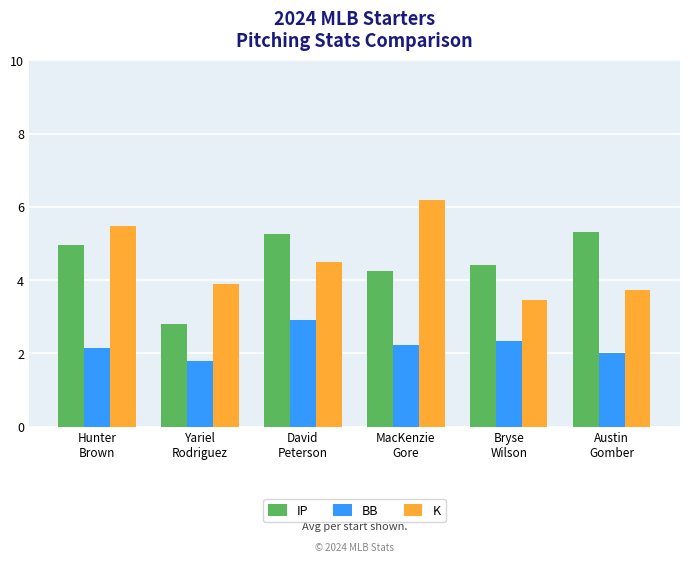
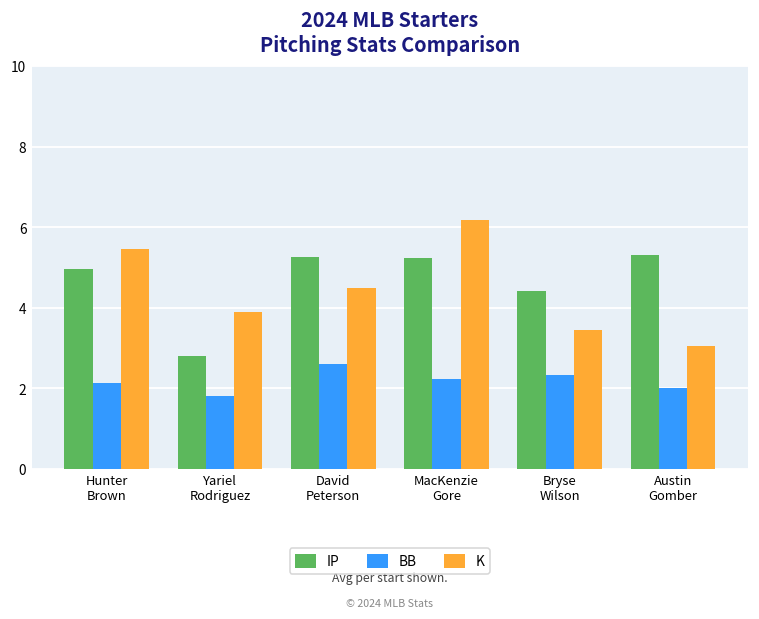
  {
    "IP": {
      "Hunter Brown": 5.0,
      "Yariel Rodriguez": 2.8,
      "David Peterson": 5.3,
-     "MacKenzie Gore": 4.2,
+     "MacKenzie Gore": 5.2,
      "Bryse Wilson": 4.4,
      "Austin Gomber": 5.3
    },
    "BB": {
      "Hunter Brown": 2.1,
      "Yariel Rodriguez": 1.8,
-     "David Peterson": 2.9,
+     "David Peterson": 2.6,
      "MacKenzie Gore": 2.2,
      "Bryse Wilson": 2.3,
      "Austin Gomber": 2.0
    },
    "K": {
      "Hunter Brown": 5.5,
      "Yariel Rodriguez": 3.9,
      "David Peterson": 4.5,
      "MacKenzie Gore": 6.2,
      "Bryse Wilson": 3.4,
-     "Austin Gomber": 3.7
+     "Austin Gomber": 3.1
    }
  }
